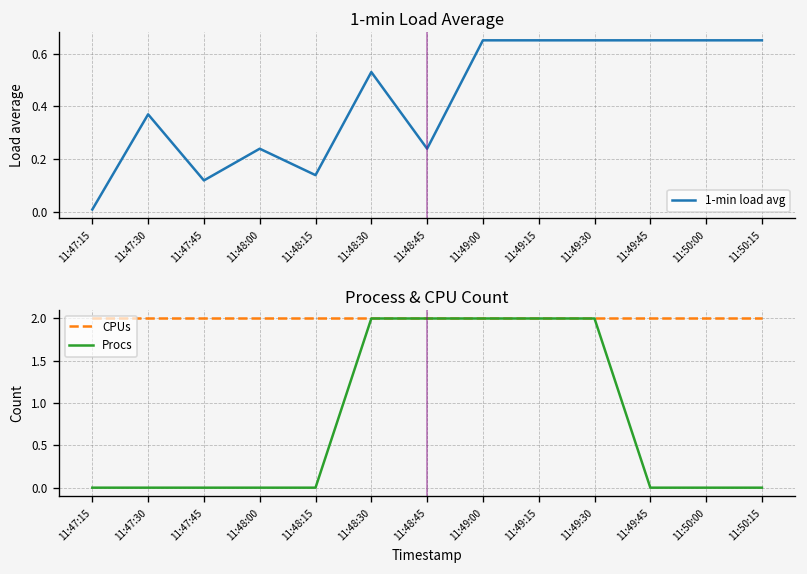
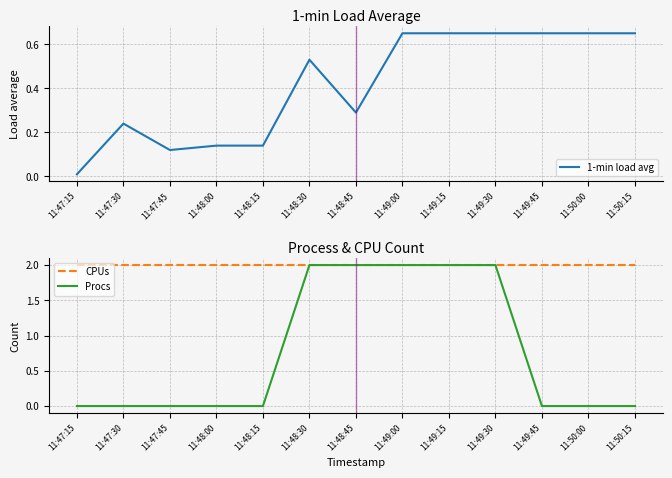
  {
    "1-min Load Average": {
      "11:47:15": 0.01,
-     "11:47:30": 0.37,
+     "11:47:30": 0.24,
      "11:47:45": 0.12,
-     "11:48:00": 0.24,
+     "11:48:00": 0.14,
      "11:48:15": 0.14,
      "11:48:30": 0.53,
-     "11:48:45": 0.24,
+     "11:48:45": 0.29,
      "11:49:00": 0.65,
      "11:49:15": 0.65,
      "11:49:30": 0.65,
      "11:49:45": 0.65,
      "11:50:00": 0.65,
      "11:50:15": 0.65
    },
    "Process & CPU Count": {
      "CPUs": {
        "11:47:30": 2.0,
        "11:47:45": 2.0,
        "11:48:00": 2.0,
        "11:48:15": 2.0,
        "11:49:45": 2.0,
        "11:50:00": 2.0,
        "11:50:15": 2.0
      },
      "Procs": {
        "11:47:15": 0.0,
        "11:47:30": 0.0,
        "11:47:45": 0.0,
        "11:48:00": 0.0,
        "11:48:15": 0.0,
        "11:49:45": 0.0,
        "11:50:00": 0.0,
        "11:50:15": 0.0
      }
    }
  }
